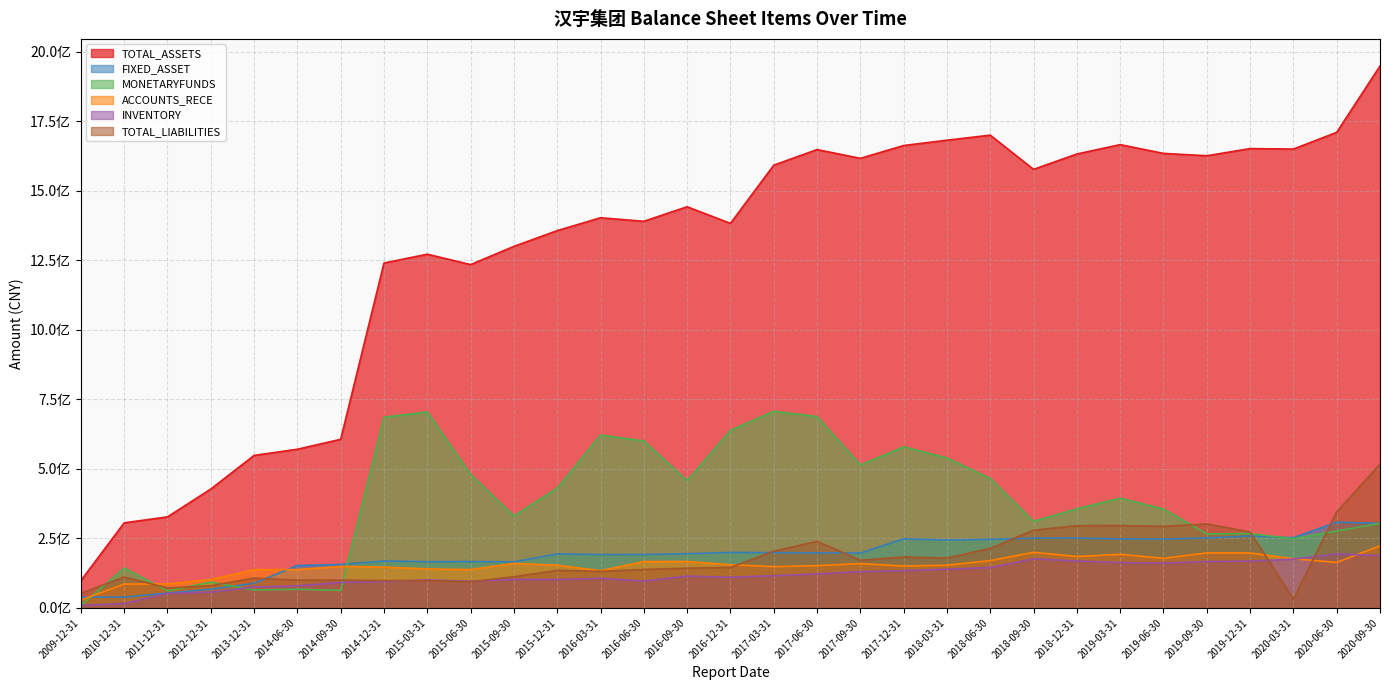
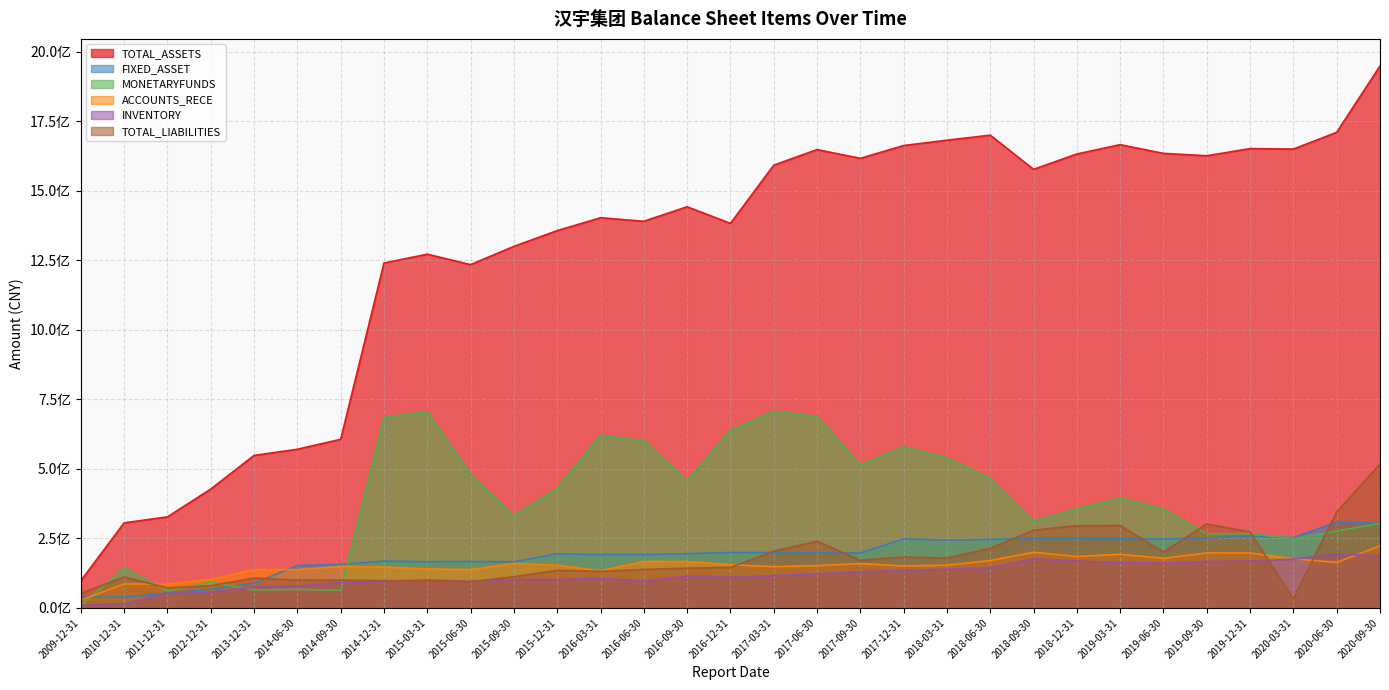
  {
    "TOTAL_ASSETS": {
      "2009-12-31": "1.0亿",
      "2010-12-31": "3.1亿",
      "2011-12-31": "3.3亿",
      "2012-12-31": "4.3亿",
      "2013-12-31": "5.5亿",
      "2014-06-30": "5.7亿",
      "2014-09-30": "6.1亿",
      "2014-12-31": "12.4亿",
      "2015-03-31": "12.7亿",
      "2015-06-30": "12.3亿",
      "2015-09-30": "13.0亿",
      "2015-12-31": "13.6亿",
      "2016-03-31": "14.0亿",
      "2016-06-30": "13.9亿",
      "2016-09-30": "14.4亿",
      "2016-12-31": "13.8亿",
      "2017-03-31": "15.9亿",
      "2017-06-30": "16.5亿",
      "2017-09-30": "16.2亿",
      "2017-12-31": "16.6亿",
      "2018-03-31": "16.8亿",
      "2018-06-30": "17.0亿",
      "2018-09-30": "15.8亿",
      "2018-12-31": "16.3亿",
      "2019-03-31": "16.7亿",
      "2019-06-30": "16.3亿",
      "2019-09-30": "16.3亿",
      "2019-12-31": "16.5亿",
      "2020-03-31": "16.5亿",
      "2020-06-30": "17.1亿",
      "2020-09-30": "19.5亿"
    },
    "FIXED_ASSET": {
      "2009-12-31": "0.4亿",
      "2010-12-31": "0.4亿",
      "2012-12-31": "0.7亿",
      "2013-12-31": "0.9亿",
      "2014-06-30": "1.5亿",
      "2014-12-31": "1.7亿",
      "2015-03-31": "1.7亿",
      "2015-06-30": "1.7亿",
      "2015-12-31": "1.9亿",
      "2016-03-31": "1.9亿",
      "2016-06-30": "1.9亿",
      "2016-09-30": "1.9亿",
      "2016-12-31": "2.0亿",
      "2017-06-30": "2.0亿",
      "2017-09-30": "2.0亿",
      "2017-12-31": "2.5亿",
      "2018-03-31": "2.4亿",
      "2018-06-30": "2.5亿",
      "2018-09-30": "2.5亿",
      "2018-12-31": "2.5亿",
      "2019-03-31": "2.5亿",
      "2019-06-30": "2.5亿",
      "2019-09-30": "2.5亿",
      "2020-06-30": "3.1亿"
    },
    "MONETARYFUNDS": {
      "2010-12-31": "1.4亿",
      "2012-12-31": "0.9亿",
      "2013-12-31": "0.6亿",
      "2014-06-30": "0.7亿",
      "2014-09-30": "0.6亿",
      "2014-12-31": "6.9亿",
      "2015-03-31": "7.0亿",
      "2015-06-30": "4.8亿",
      "2015-09-30": "3.3亿",
      "2015-12-31": "4.3亿",
      "2016-03-31": "6.2亿",
      "2016-06-30": "6.0亿",
      "2016-09-30": "4.6亿",
      "2016-12-31": "6.4亿",
      "2017-03-31": "7.1亿",
      "2017-06-30": "6.9亿",
      "2017-09-30": "5.1亿",
      "2017-12-31": "5.8亿",
      "2018-03-31": "5.4亿",
      "2018-06-30": "4.7亿",
      "2018-09-30": "3.1亿",
      "2018-12-31": "3.6亿",
      "2019-03-31": "3.9亿",
      "2019-06-30": "3.6亿",
      "2019-09-30": "2.7亿",
      "2020-06-30": "2.8亿"
    },
    "ACCOUNTS_RECE": {
      "2009-12-31": "0.3亿",
      "2010-12-31": "0.9亿",
      "2011-12-31": "0.9亿",
      "2012-12-31": "1.0亿",
      "2013-12-31": "1.4亿",
      "2014-06-30": "1.4亿",
      "2014-12-31": "1.5亿",
      "2015-03-31": "1.4亿",
      "2015-06-30": "1.4亿",
      "2015-12-31": "1.5亿",
      "2016-06-30": "1.7亿",
      "2016-09-30": "1.7亿",
      "2016-12-31": "1.6亿",
      "2017-03-31": "1.5亿",
      "2017-06-30": "1.5亿",
      "2017-09-30": "1.6亿",
      "2017-12-31": "1.5亿",
      "2018-03-31": "1.5亿",
      "2018-06-30": "1.7亿",
      "2018-09-30": "2.0亿",
      "2018-12-31": "1.8亿",
      "2019-03-31": "1.9亿",
      "2019-06-30": "1.8亿",
      "2019-09-30": "2.0亿",
      "2019-12-31": "2.0亿",
      "2020-06-30": "1.6亿",
      "2020-09-30": "2.2亿"
    },
    "INVENTORY": {
      "2010-12-31": "0.2亿",
      "2012-12-31": "0.6亿",
      "2013-12-31": "0.8亿",
      "2014-06-30": "0.8亿",
      "2015-09-30": "1.0亿",
      "2015-12-31": "1.0亿",
      "2016-03-31": "1.1亿",
      "2016-06-30": "1.0亿",
      "2016-09-30": "1.1亿",
      "2016-12-31": "1.1亿",
      "2017-03-31": "1.2亿",
      "2017-06-30": "1.2亿",
      "2017-09-30": "1.3亿",
      "2017-12-31": "1.3亿",
      "2018-03-31": "1.4亿",
      "2018-06-30": "1.4亿",
      "2018-09-30": "1.8亿",
      "2018-12-31": "1.7亿",
      "2019-03-31": "1.6亿",
      "2019-06-30": "1.6亿",
      "2019-09-30": "1.7亿",
      "2019-12-31": "1.7亿",
      "2020-06-30": "1.9亿",
      "2020-09-30": "1.9亿"
    },
    "TOTAL_LIABILITIES": {
      "2009-12-31": "0.5亿",
      "2010-12-31": "1.1亿",
      "2011-12-31": "0.7亿",
      "2012-12-31": "0.8亿",
      "2013-12-31": "1.1亿",
      "2014-06-30": "1.0亿",
      "2015-09-30": "1.1亿",
      "2015-12-31": "1.3亿",
      "2016-06-30": "1.4亿",
      "2016-09-30": "1.4亿",
      "2016-12-31": "1.5亿",
      "2017-06-30": "2.4亿",
      "2017-09-30": "1.7亿",
      "2017-12-31": "1.8亿",
      "2018-03-31": "1.8亿",
      "2018-06-30": "2.1亿",
      "2018-09-30": "2.8亿",
      "2018-12-31": "3.0亿",
      "2019-03-31": "3.0亿",
-     "2019-06-30": "2.9亿",
+     "2019-06-30": "2.0亿",
      "2019-09-30": "3.0亿",
      "2020-03-31": "0.3亿",
      "2020-06-30": "3.5亿",
      "2020-09-30": "5.2亿"
    }
  }
